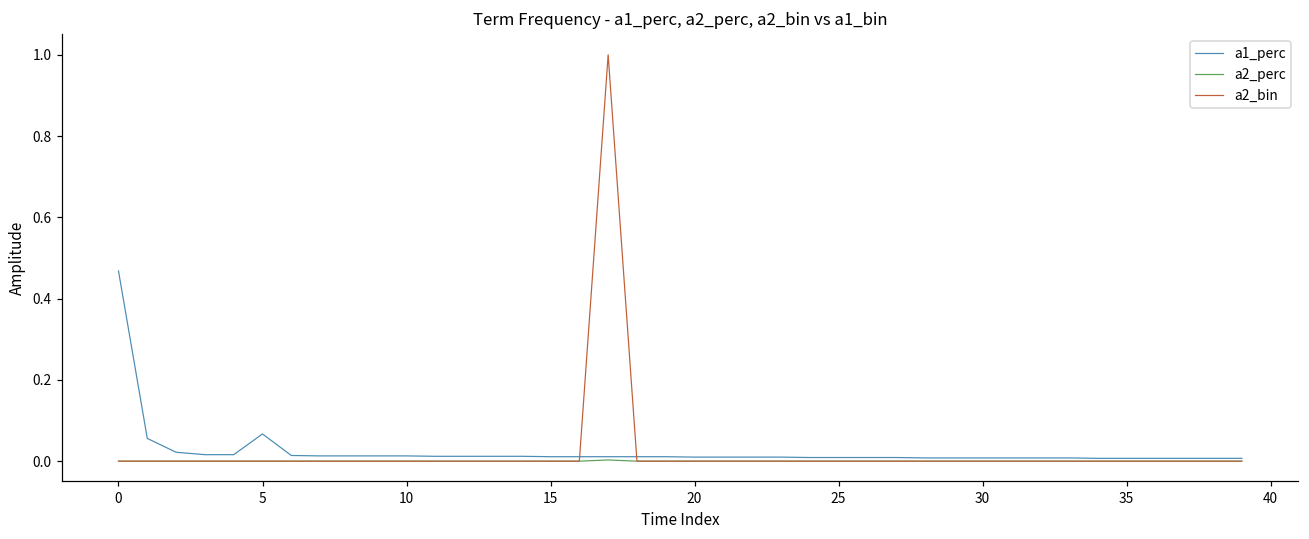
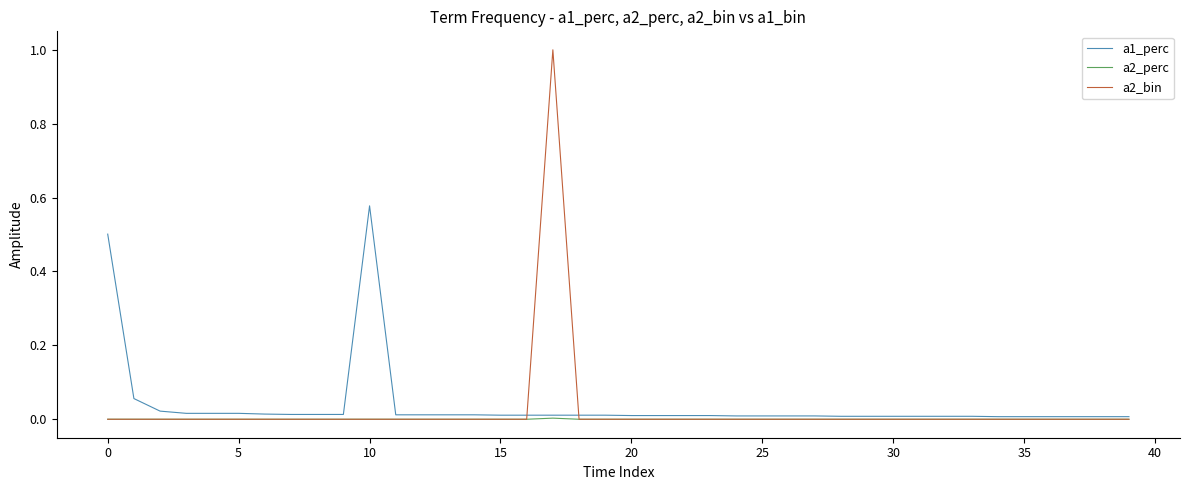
  {
    "a1_perc": {
-     "0": 0.47,
-     "5": 0.07,
-     "10": 0.01,
+     "0": 0.50,
+     "5": 0.02,
+     "10": 0.58,
      "15": 0.01,
      "20": 0.01,
      "25": 0.01,
      "30": 0.01
    }
  }
